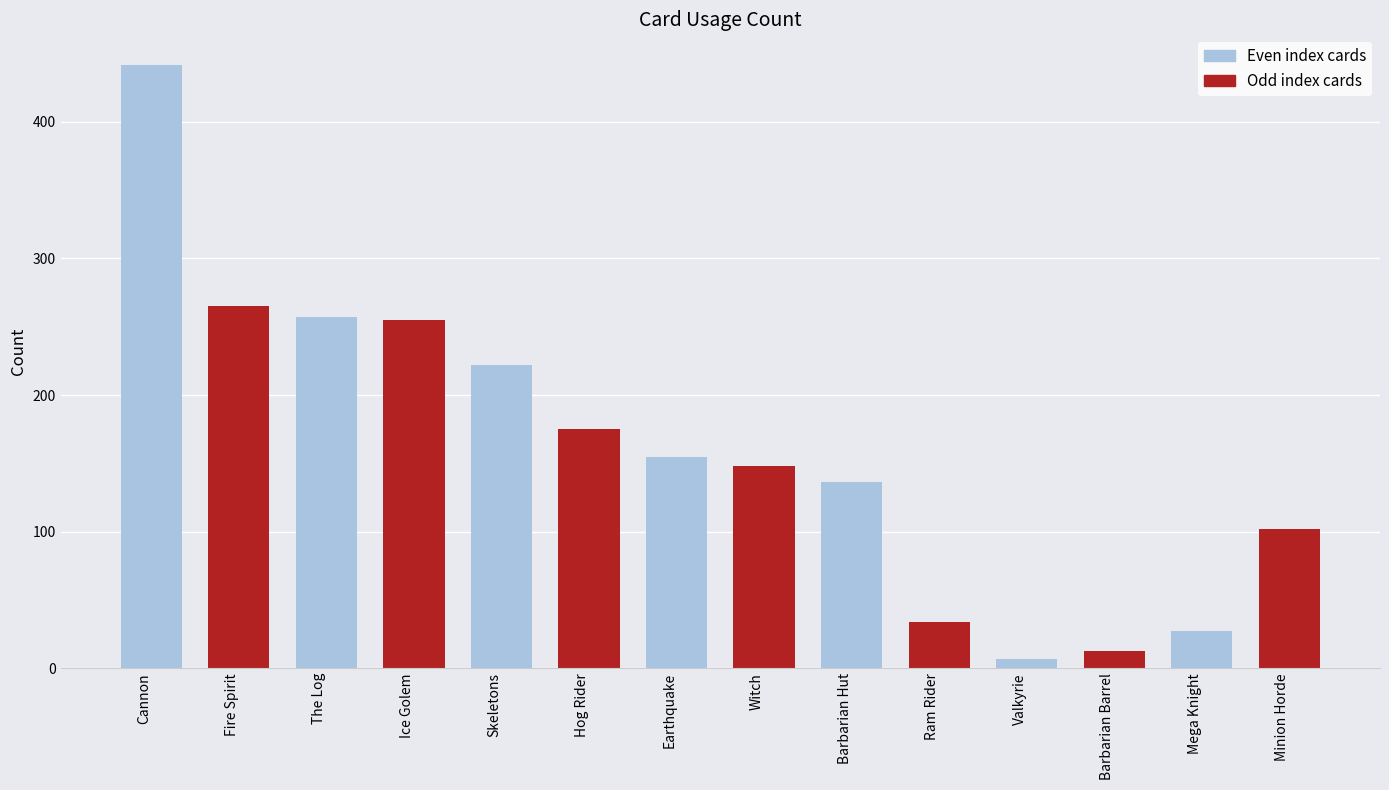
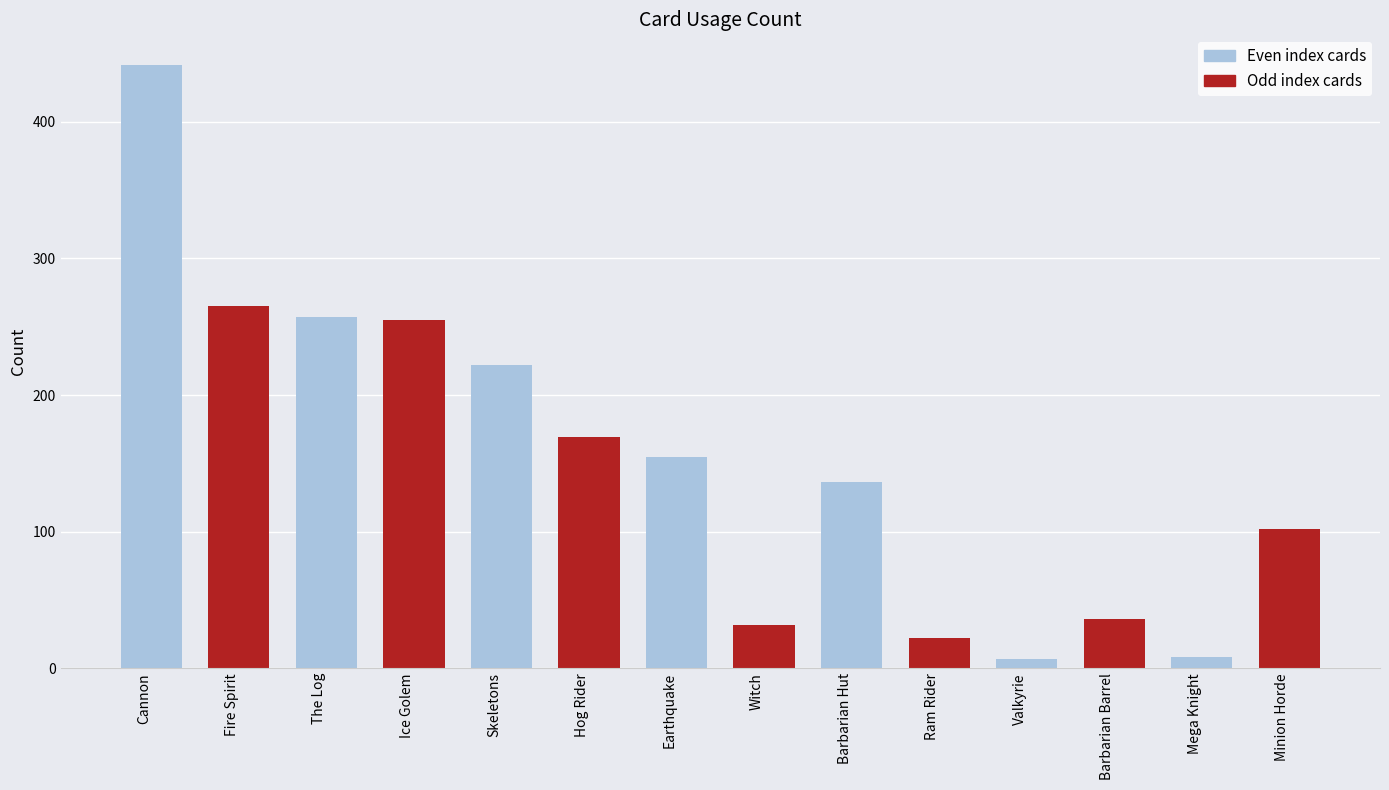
  {
    "Cannon": 442,
    "Fire Spirit": 265,
    "The Log": 257,
    "Ice Golem": 255,
    "Skeletons": 222,
-   "Hog Rider": 175,
+   "Hog Rider": 169,
    "Earthquake": 155,
-   "Witch": 148,
+   "Witch": 32,
    "Barbarian Hut": 136,
-   "Ram Rider": 34,
+   "Ram Rider": 22,
    "Valkyrie": 7,
-   "Barbarian Barrel": 13,
-   "Mega Knight": 27,
+   "Barbarian Barrel": 36,
+   "Mega Knight": 8,
    "Minion Horde": 102
  }
